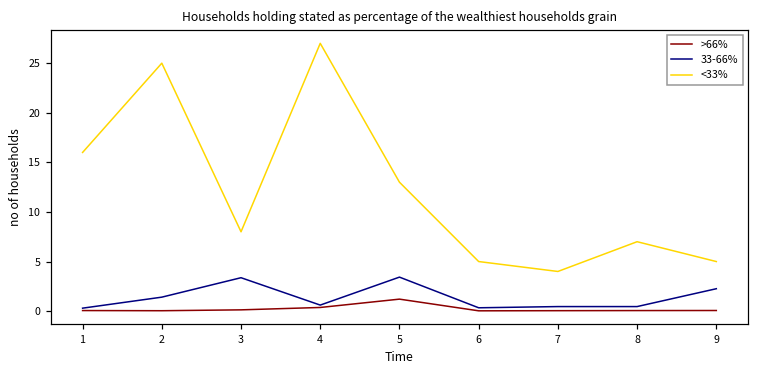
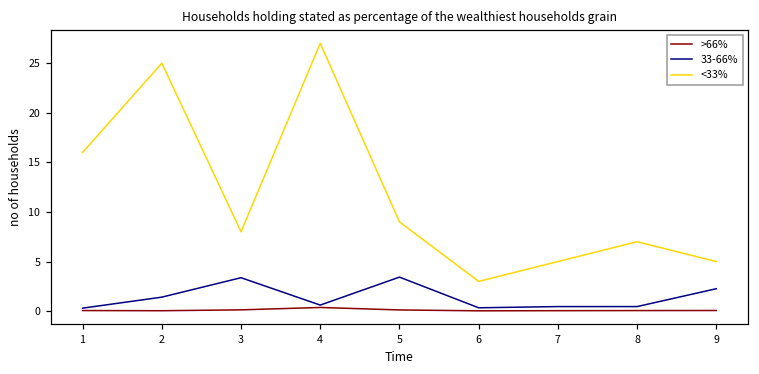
  {
    ">66%": {
      "2": 0,
      "3": 0,
-     "5": 1,
+     "5": 0,
      "6": 0,
      "7": 0,
      "8": 0,
      "9": 0
    },
    "33-66%": {
      "2": 1,
      "3": 3,
      "5": 3,
      "6": 0,
      "7": 0,
      "8": 0,
      "9": 2
    },
    "<33%": {
      "1": 16,
      "2": 25,
      "3": 8,
      "4": 27,
-     "5": 13,
-     "6": 5,
-     "7": 4,
+     "5": 9,
+     "6": 3,
+     "7": 5,
      "8": 7,
      "9": 5
    }
  }
